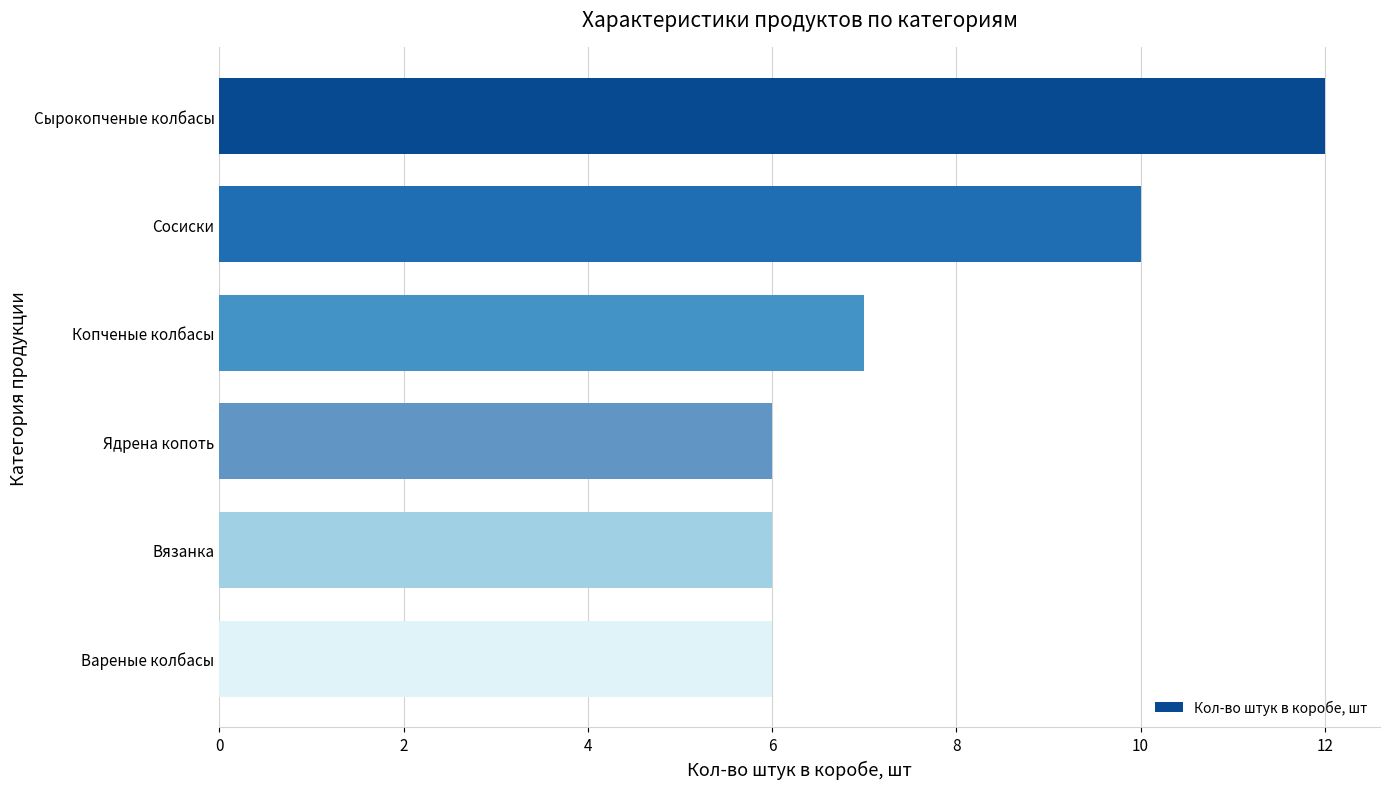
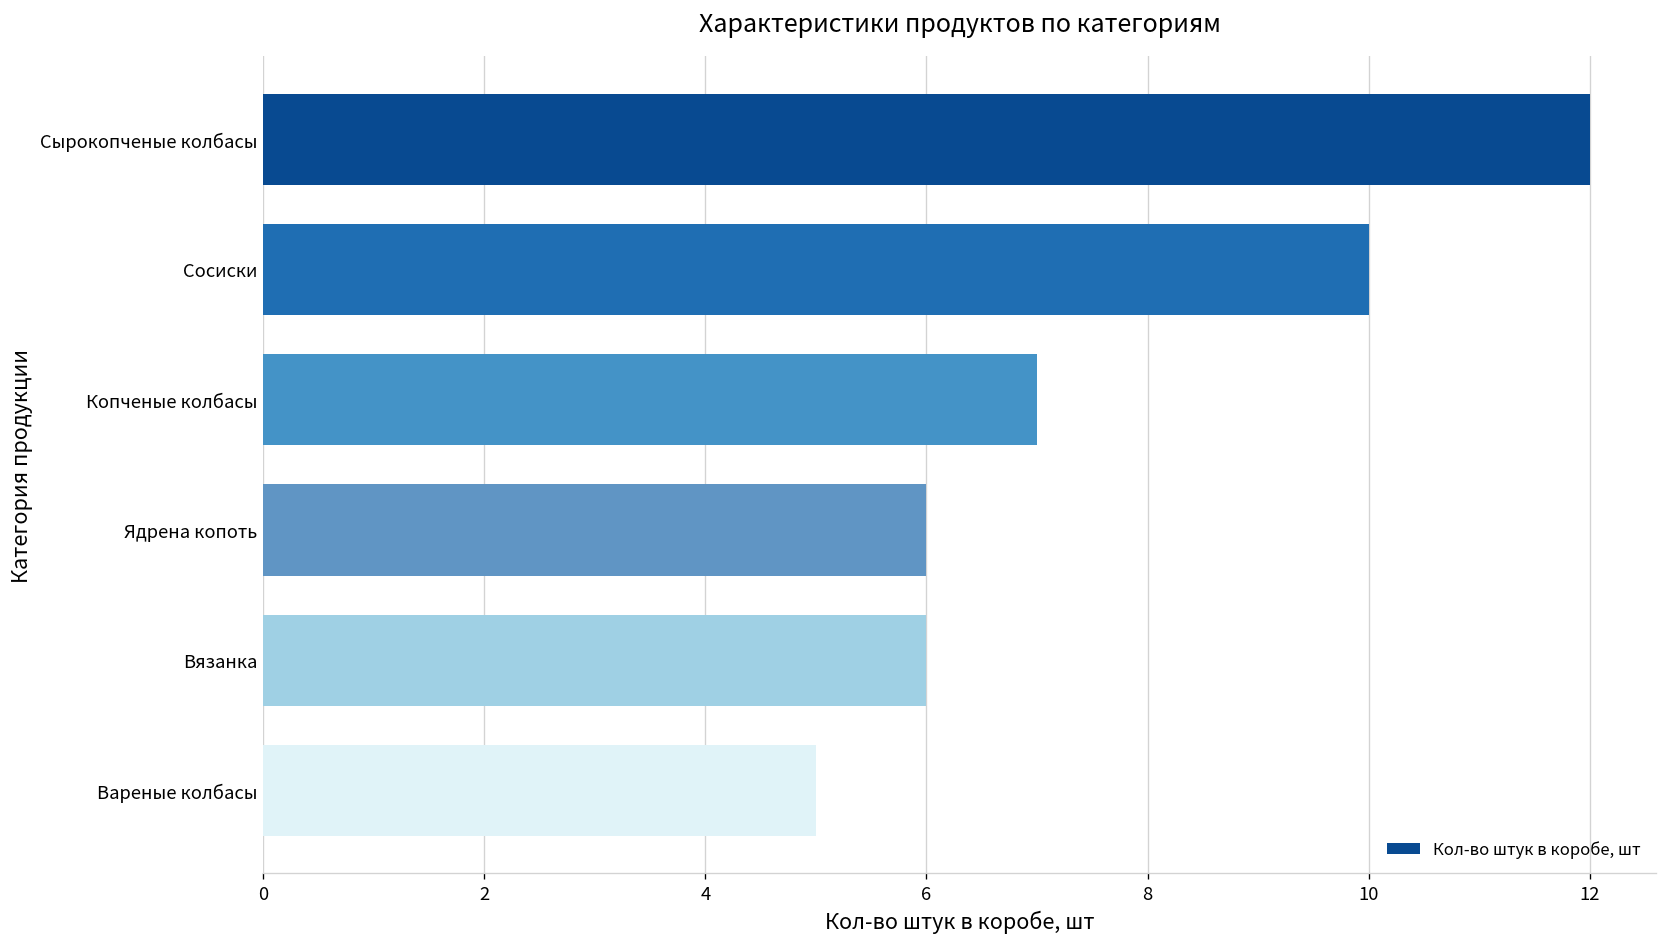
  {
    "Сырокопченые колбасы": 12,
    "Сосиски": 10,
    "Копченые колбасы": 7,
    "Ядрена копоть": 6,
    "Вязанка": 6,
-   "Вареные колбасы": 6
+   "Вареные колбасы": 5
  }
